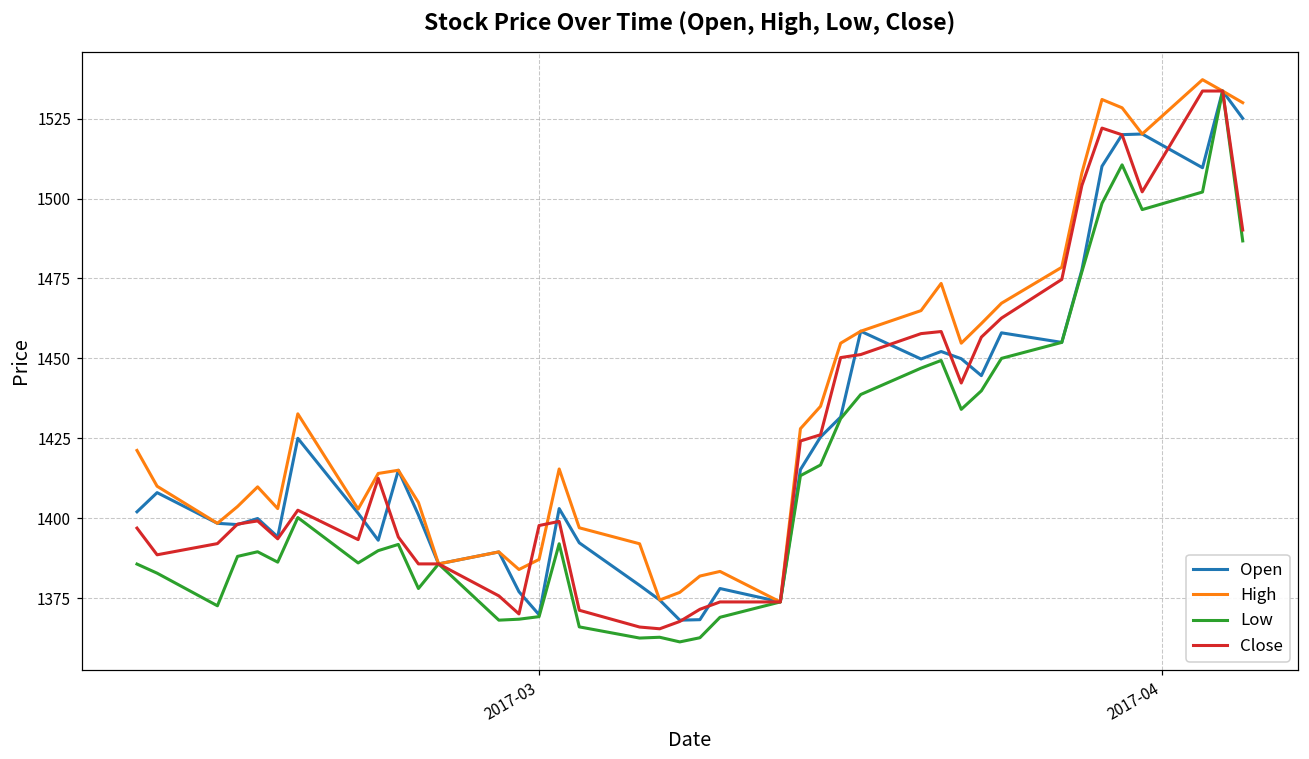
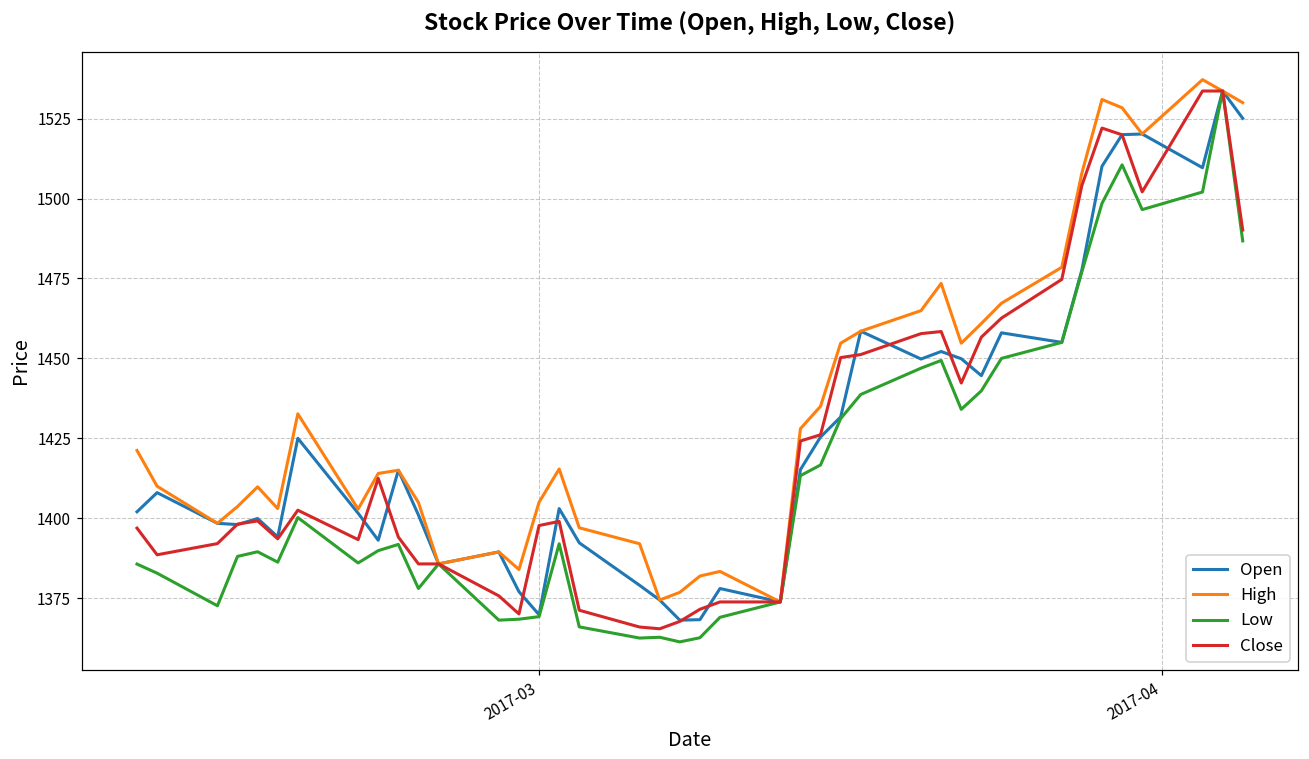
  {
    "High": {
-     "2017-03": 1387
+     "2017-03": 1405
    },
    "Close": {
      "2017-03": 1398
    }
  }
